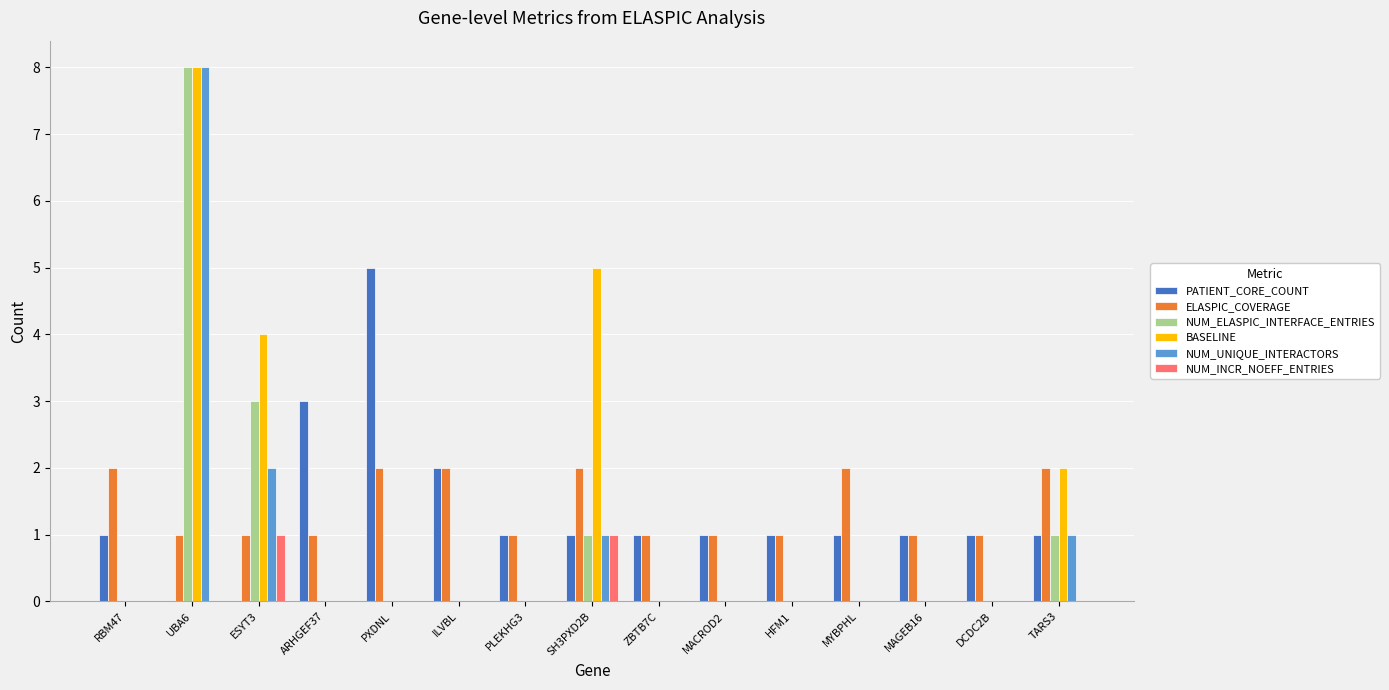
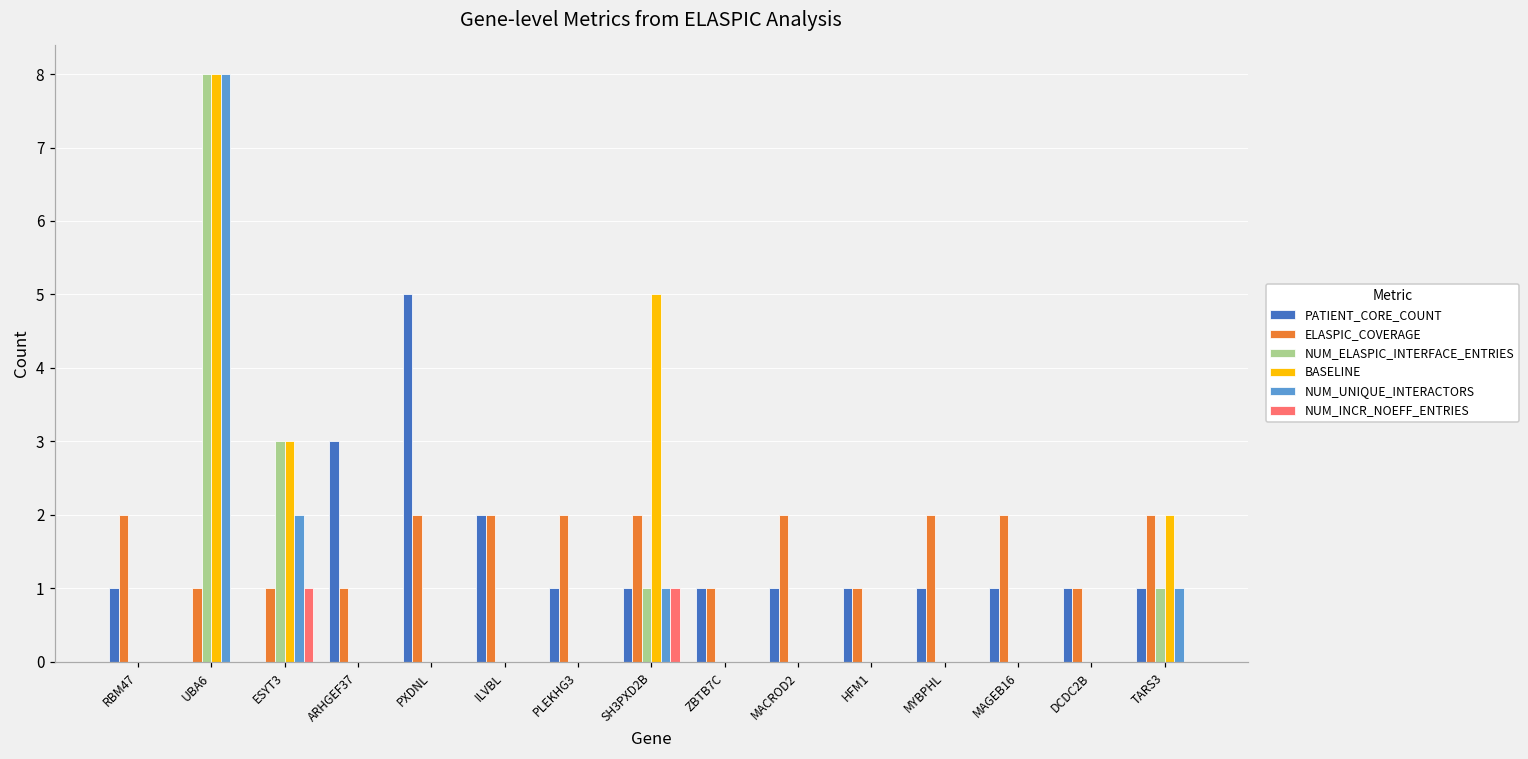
  {
    "ELASPIC_COVERAGE": {
      "RBM47": 2,
      "UBA6": 1,
      "ESYT3": 1,
      "ARHGEF37": 1,
      "PXDNL": 2,
      "ILVBL": 2,
-     "PLEKHG3": 1,
+     "PLEKHG3": 2,
      "SH3PXD2B": 2,
      "ZBTB7C": 1,
-     "MACROD2": 1,
+     "MACROD2": 2,
      "HFM1": 1,
      "MYBPHL": 2,
-     "MAGEB16": 1,
+     "MAGEB16": 2,
      "DCDC2B": 1,
      "TARS3": 2
    },
    "NUM_ELASPIC_INTERFACE_ENTRIES": {
      "RBM47": 0,
      "UBA6": 8,
      "ESYT3": 3,
      "ARHGEF37": 0,
      "PXDNL": 0,
      "ILVBL": 0,
      "PLEKHG3": 0,
      "SH3PXD2B": 1,
      "ZBTB7C": 0,
      "MACROD2": 0,
      "HFM1": 0,
      "MYBPHL": 0,
      "MAGEB16": 0,
      "DCDC2B": 0,
      "TARS3": 1
    },
    "BASELINE": {
      "RBM47": 0,
      "UBA6": 8,
-     "ESYT3": 4,
+     "ESYT3": 3,
      "ARHGEF37": 0,
      "PXDNL": 0,
      "ILVBL": 0,
      "PLEKHG3": 0,
      "SH3PXD2B": 5,
      "ZBTB7C": 0,
      "MACROD2": 0,
      "HFM1": 0,
      "MYBPHL": 0,
      "MAGEB16": 0,
      "DCDC2B": 0,
      "TARS3": 2
    },
    "NUM_INCR_NOEFF_ENTRIES": {
      "RBM47": 0,
      "UBA6": 0,
      "ESYT3": 1,
      "ARHGEF37": 0,
      "PXDNL": 0,
      "ILVBL": 0,
      "PLEKHG3": 0,
      "SH3PXD2B": 1,
      "ZBTB7C": 0,
      "MACROD2": 0,
      "HFM1": 0,
      "MYBPHL": 0,
      "MAGEB16": 0,
      "DCDC2B": 0,
      "TARS3": 0
    }
  }
